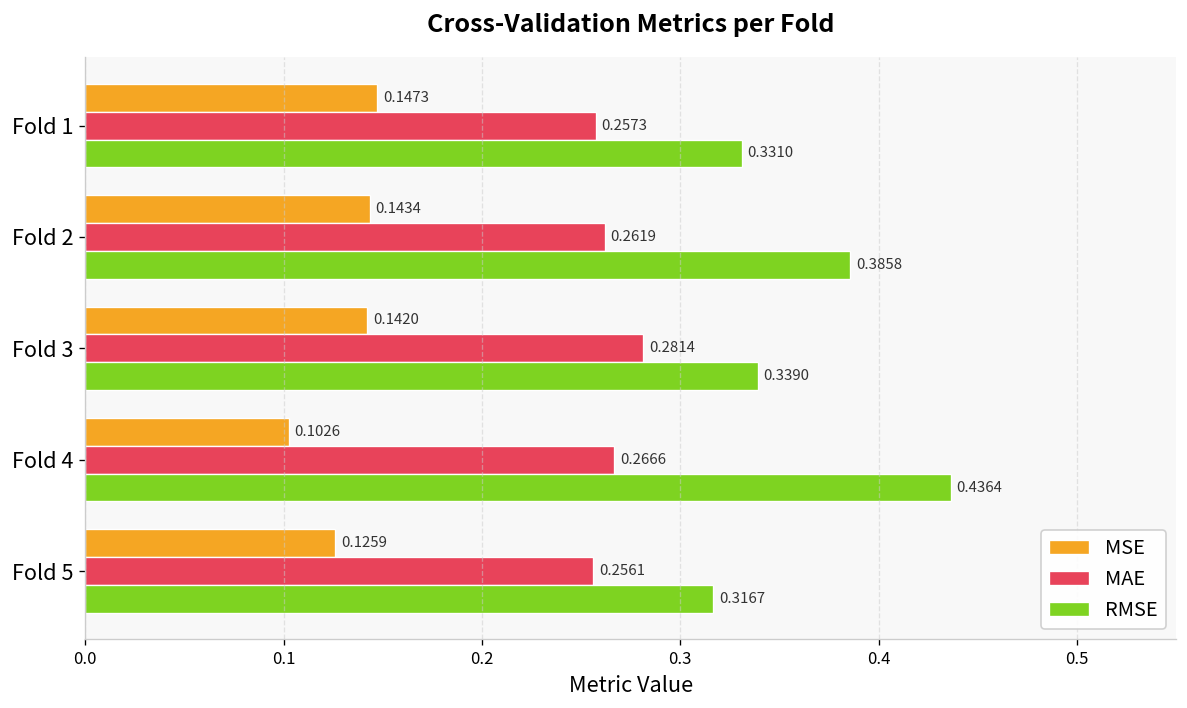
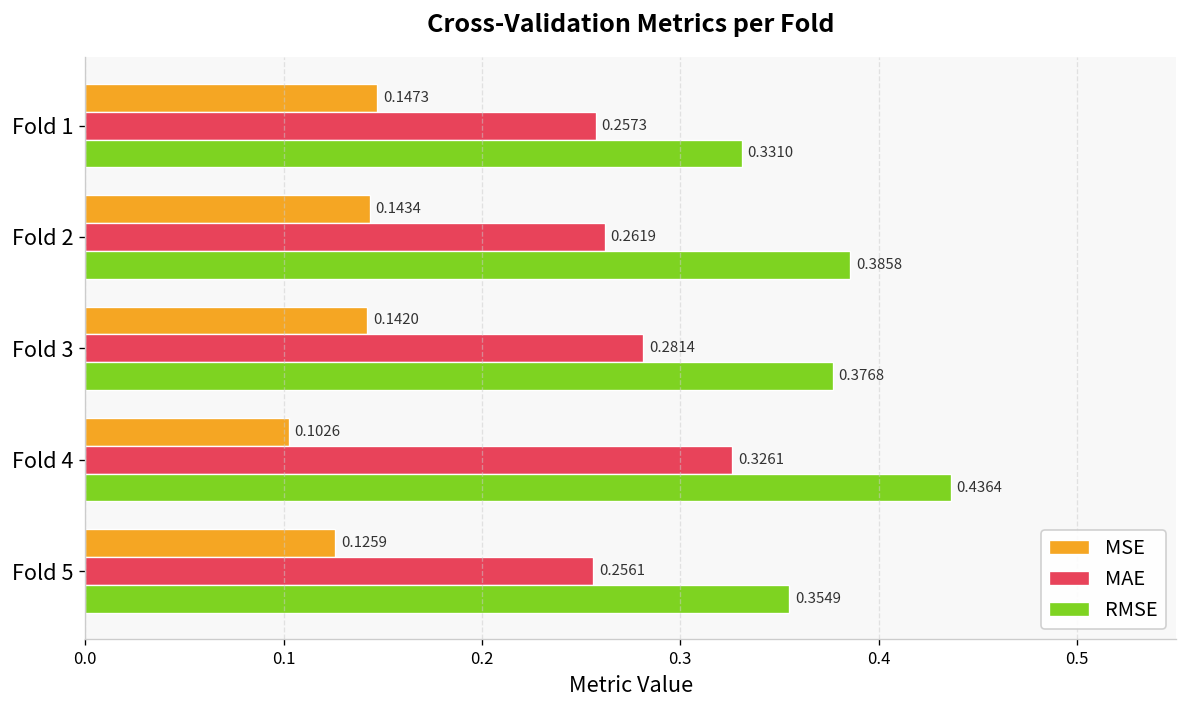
  {
    "MSE": {
      "Fold 1": 0.1473,
      "Fold 2": 0.1434,
      "Fold 3": 0.1420,
      "Fold 4": 0.1026,
      "Fold 5": 0.1259
    },
    "MAE": {
      "Fold 1": 0.2573,
      "Fold 2": 0.2619,
      "Fold 3": 0.2814,
-     "Fold 4": 0.2666,
+     "Fold 4": 0.3261,
      "Fold 5": 0.2561
    },
    "RMSE": {
      "Fold 1": 0.3310,
      "Fold 2": 0.3858,
-     "Fold 3": 0.3390,
+     "Fold 3": 0.3768,
      "Fold 4": 0.4364,
-     "Fold 5": 0.3167
+     "Fold 5": 0.3549
    }
  }
